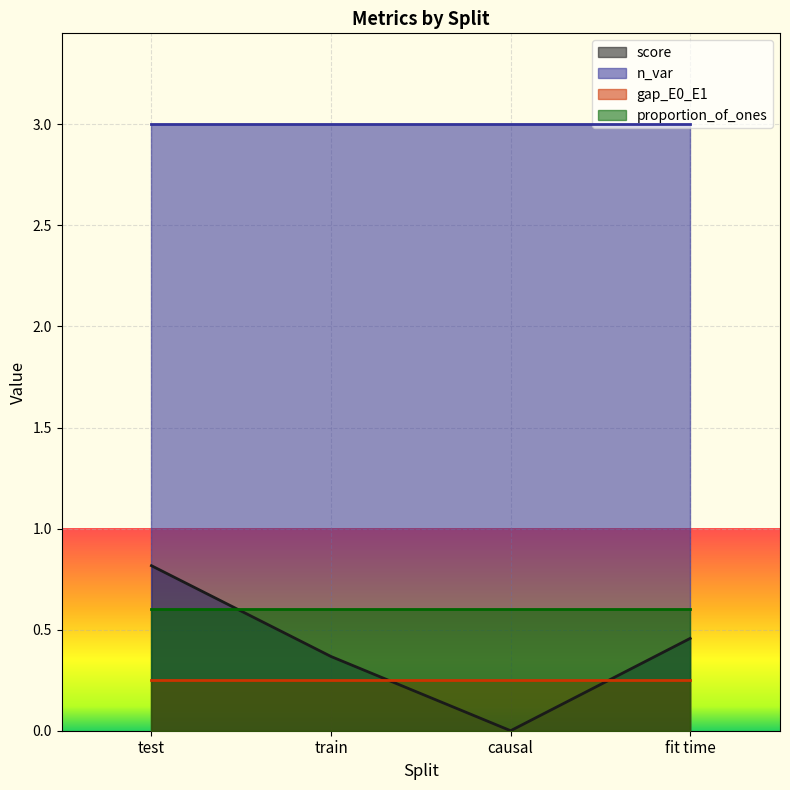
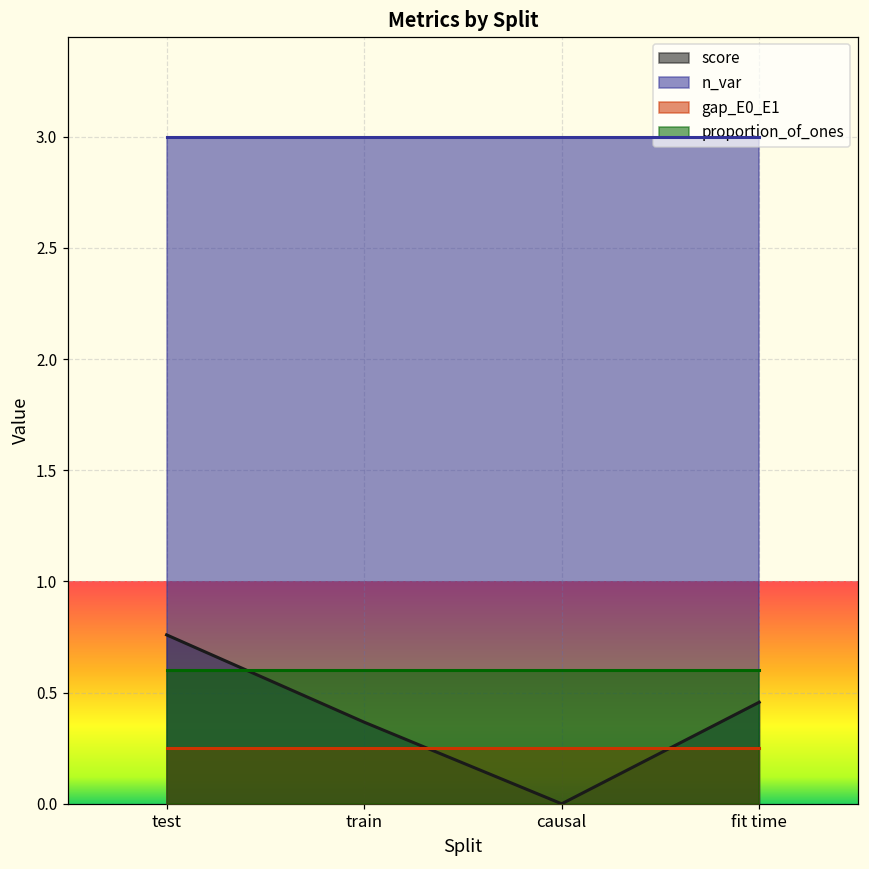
  {
    "score": {
-     "test": 0.82,
+     "test": 0.76,
      "train": 0.37,
      "causal": 0.00,
      "fit time": 0.46
    },
    "n_var": {
      "test": 3.00,
      "train": 3.00,
      "causal": 3.00
    },
    "gap_E0_E1": {
      "test": 0.25,
      "train": 0.25,
      "causal": 0.25,
      "fit time": 0.25
    },
    "proportion_of_ones": {
      "test": 0.60,
      "train": 0.60,
      "causal": 0.60,
      "fit time": 0.60
    }
  }
